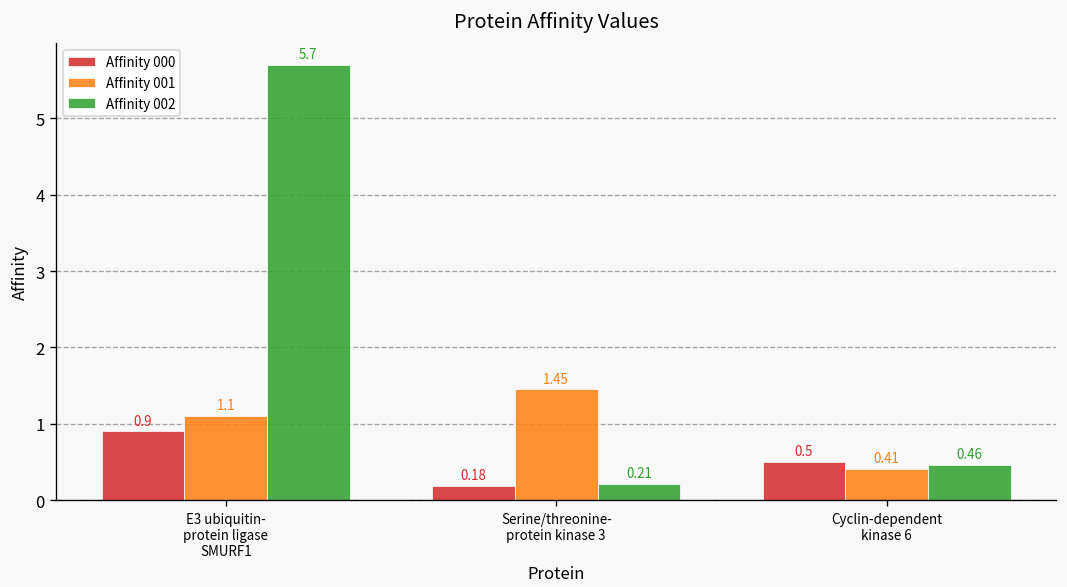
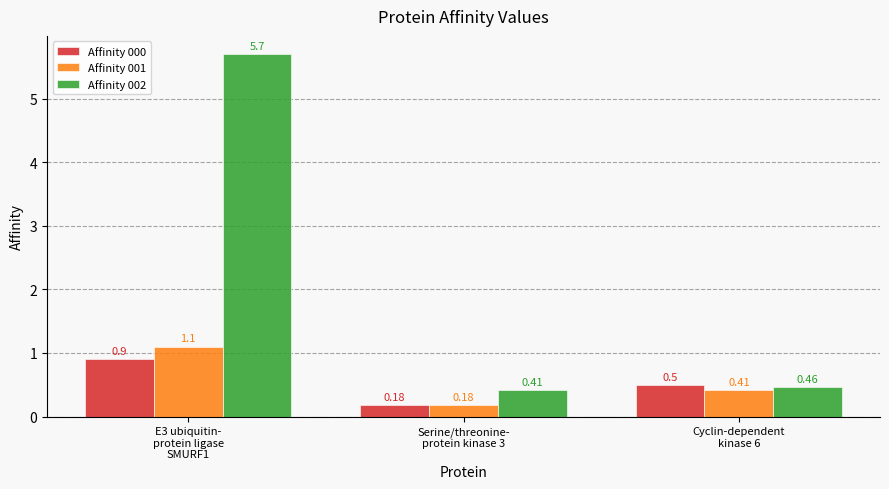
  {
    "Affinity 000": {
      "E3 ubiquitin- protein ligase SMURF1": 0.9,
      "Serine/threonine- protein kinase 3": 0.18,
      "Cyclin-dependent kinase 6": 0.5
    },
    "Affinity 001": {
      "E3 ubiquitin- protein ligase SMURF1": 1.1,
-     "Serine/threonine- protein kinase 3": 1.45,
+     "Serine/threonine- protein kinase 3": 0.18,
      "Cyclin-dependent kinase 6": 0.41
    },
    "Affinity 002": {
      "E3 ubiquitin- protein ligase SMURF1": 5.7,
-     "Serine/threonine- protein kinase 3": 0.21,
+     "Serine/threonine- protein kinase 3": 0.41,
      "Cyclin-dependent kinase 6": 0.46
    }
  }
